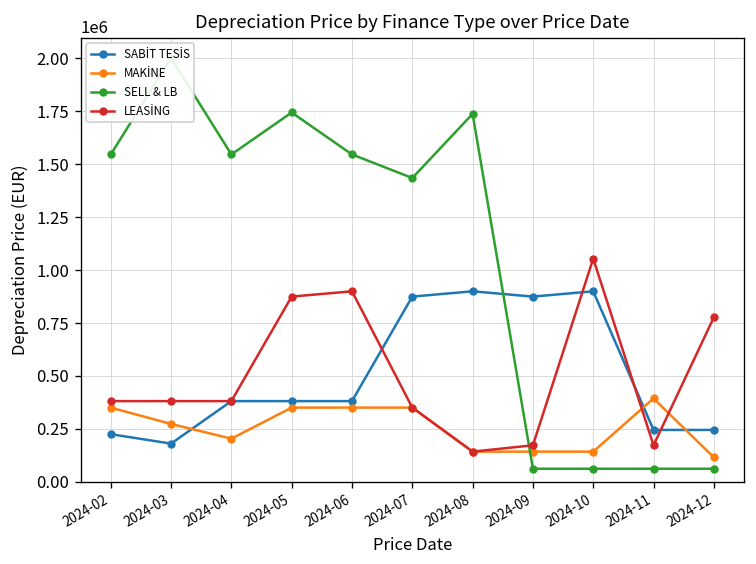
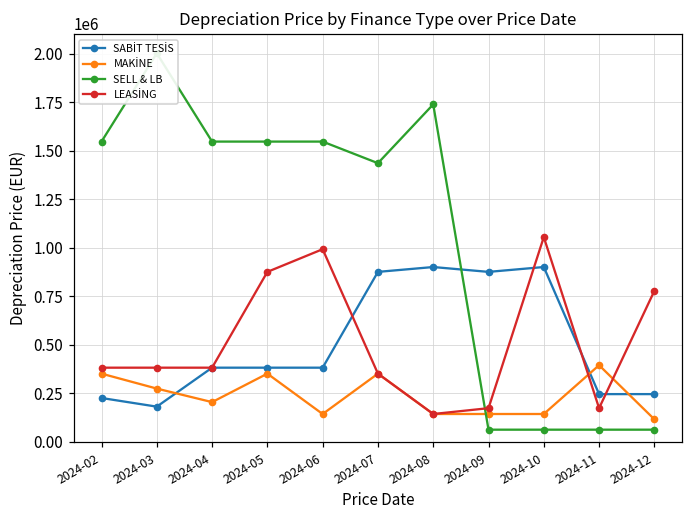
  {
    "SABİT TESİS": {
      "2024-02": 230000,
      "2024-03": 180000,
      "2024-05": 380000,
      "2024-06": 380000,
      "2024-07": 880000,
      "2024-08": 900000,
      "2024-09": 880000,
      "2024-10": 900000,
      "2024-11": 250000,
      "2024-12": 250000
    },
    "MAKİNE": {
      "2024-02": 350000,
      "2024-03": 270000,
      "2024-04": 200000,
      "2024-05": 350000,
-     "2024-06": 350000,
+     "2024-06": 140000,
      "2024-09": 140000,
      "2024-10": 140000,
      "2024-11": 390000,
      "2024-12": 120000
    },
    "SELL & LB": {
      "2024-02": 1550000,
      "2024-04": 1550000,
-     "2024-05": 1740000,
+     "2024-05": 1550000,
      "2024-06": 1550000,
      "2024-07": 1440000,
      "2024-08": 1740000,
      "2024-09": 60000,
      "2024-10": 60000,
      "2024-11": 60000,
      "2024-12": 60000
    },
    "LEASİNG": {
      "2024-02": 380000,
      "2024-03": 380000,
      "2024-05": 880000,
-     "2024-06": 900000,
+     "2024-06": 990000,
      "2024-09": 170000,
      "2024-10": 1050000,
      "2024-11": 170000,
      "2024-12": 780000
    }
  }
